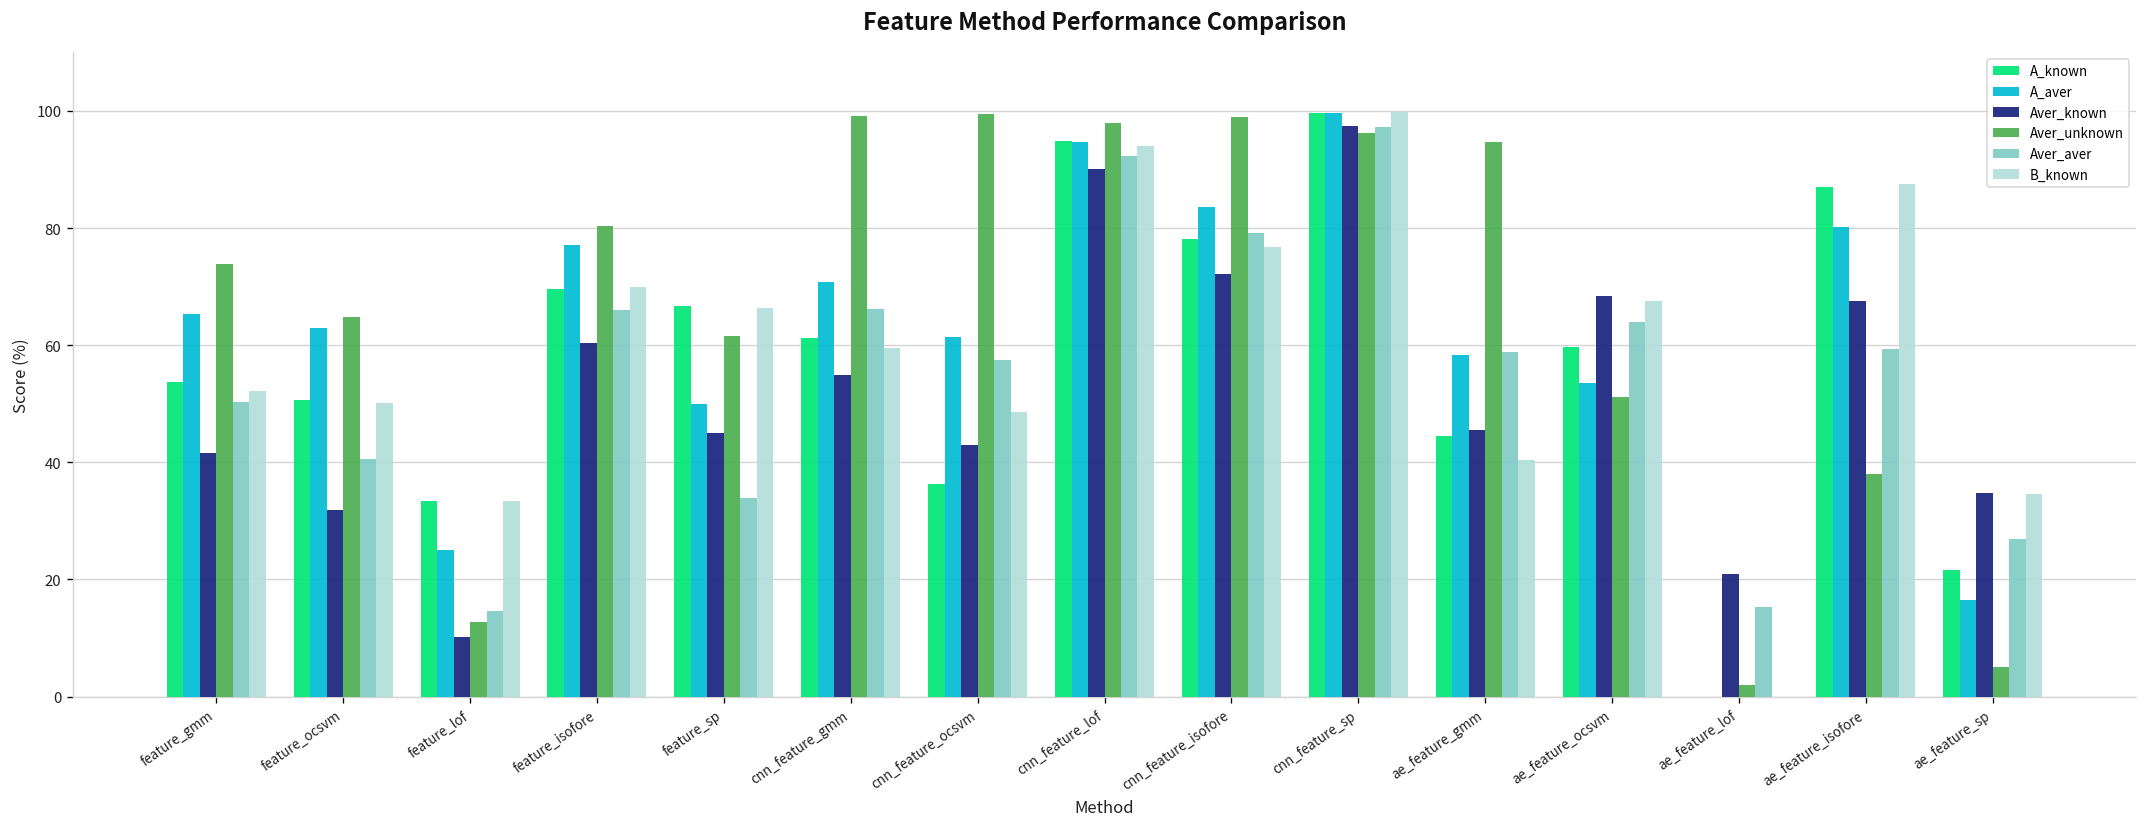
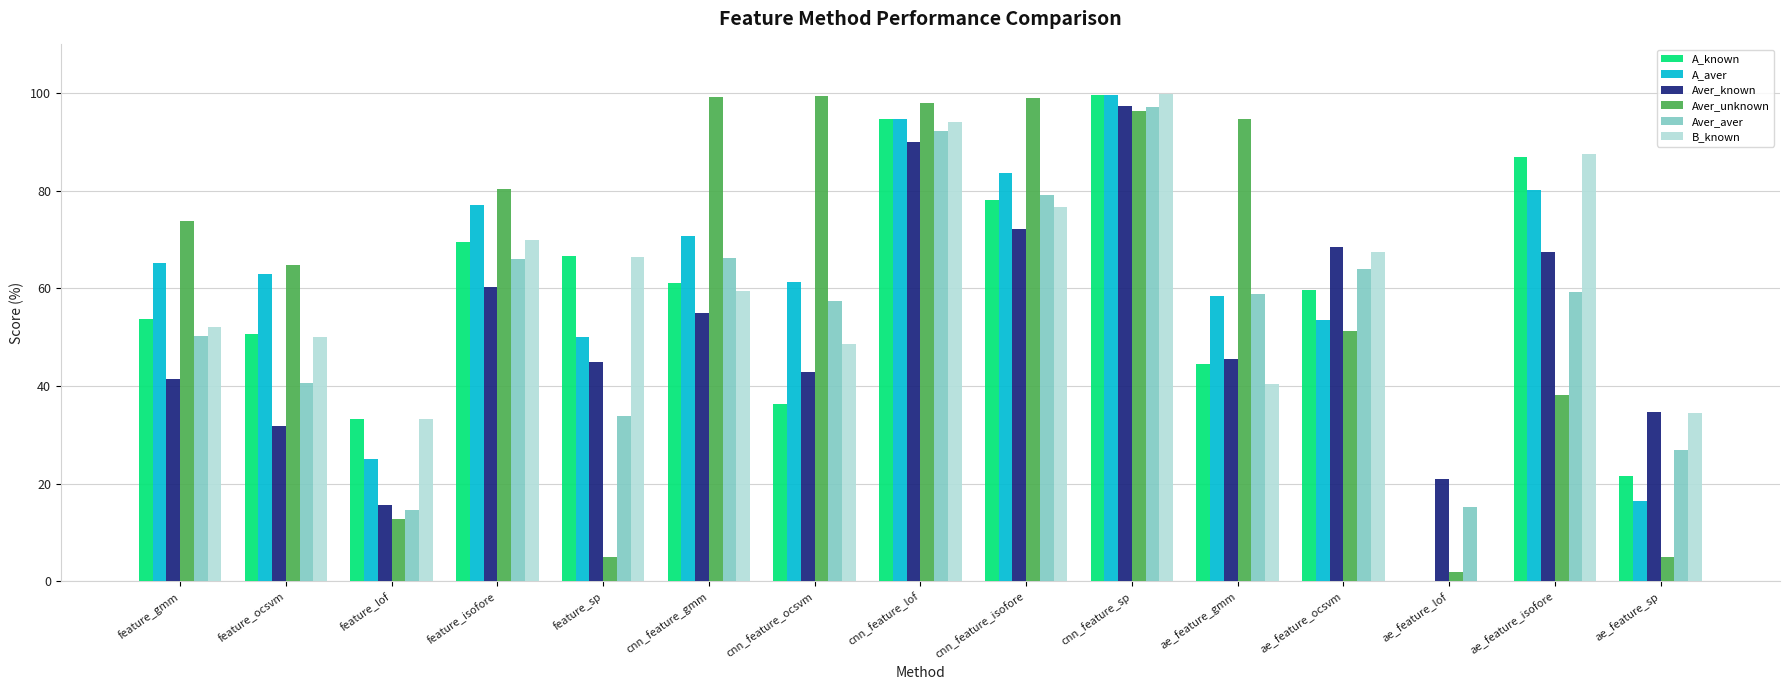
  {
    "A_known": {
      "feature_gmm": 54,
      "feature_ocsvm": 51,
      "feature_lof": 33,
      "feature_isofore": 70,
      "feature_sp": 67,
      "cnn_feature_gmm": 61,
      "cnn_feature_ocsvm": 36,
      "cnn_feature_lof": 95,
      "cnn_feature_isofore": 78,
      "cnn_feature_sp": 100,
      "ae_feature_gmm": 45,
      "ae_feature_ocsvm": 60,
      "ae_feature_lof": 0,
      "ae_feature_isofore": 87,
      "ae_feature_sp": 22
    },
    "A_aver": {
      "feature_gmm": 65,
      "feature_ocsvm": 63,
      "feature_lof": 25,
      "feature_isofore": 77,
      "feature_sp": 50,
      "cnn_feature_gmm": 71,
      "cnn_feature_ocsvm": 61,
      "cnn_feature_lof": 95,
      "cnn_feature_isofore": 84,
      "cnn_feature_sp": 100,
      "ae_feature_gmm": 58,
      "ae_feature_ocsvm": 54,
      "ae_feature_lof": 0,
      "ae_feature_isofore": 80,
      "ae_feature_sp": 16
    },
    "Aver_known": {
      "feature_gmm": 42,
      "feature_ocsvm": 32,
-     "feature_lof": 10,
+     "feature_lof": 16,
      "feature_isofore": 60,
      "feature_sp": 45,
      "cnn_feature_gmm": 55,
      "cnn_feature_ocsvm": 43,
      "cnn_feature_lof": 90,
      "cnn_feature_isofore": 72,
      "cnn_feature_sp": 97,
      "ae_feature_gmm": 46,
      "ae_feature_ocsvm": 68,
      "ae_feature_lof": 21,
      "ae_feature_isofore": 67,
      "ae_feature_sp": 35
    },
    "Aver_unknown": {
      "feature_gmm": 74,
      "feature_ocsvm": 65,
      "feature_lof": 13,
      "feature_isofore": 80,
-     "feature_sp": 62,
+     "feature_sp": 5,
      "cnn_feature_gmm": 99,
      "cnn_feature_ocsvm": 99,
      "cnn_feature_lof": 98,
      "cnn_feature_isofore": 99,
      "cnn_feature_sp": 96,
      "ae_feature_gmm": 95,
      "ae_feature_ocsvm": 51,
      "ae_feature_lof": 2,
      "ae_feature_isofore": 38,
      "ae_feature_sp": 5
    }
  }
